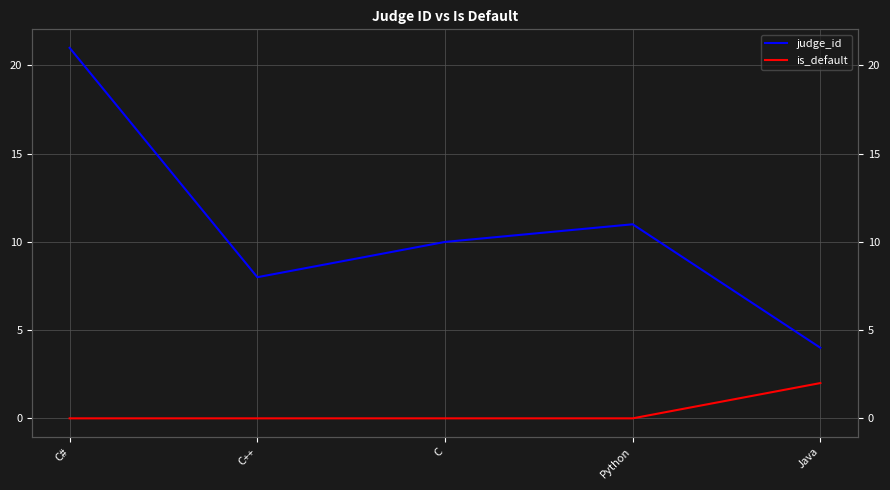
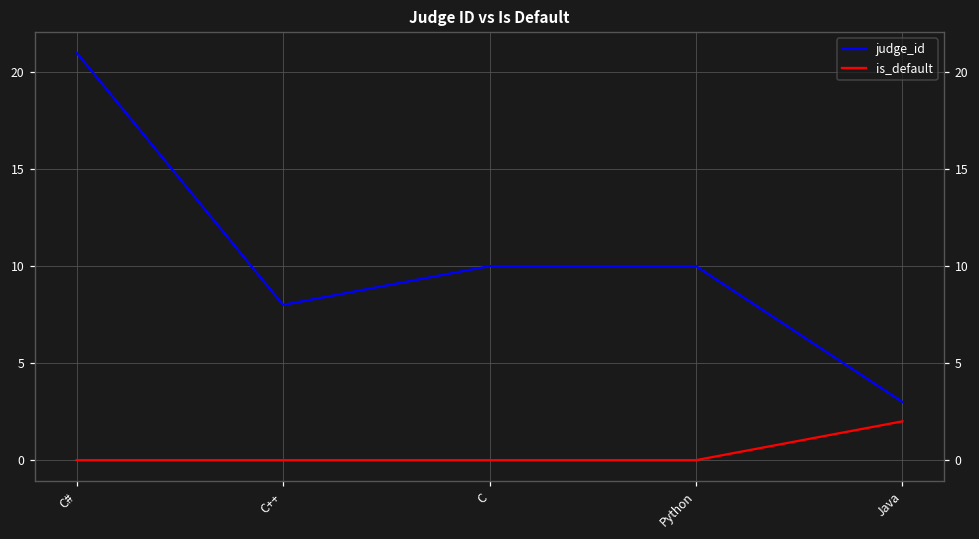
  {
    "judge_id": {
      "C#": 21,
      "C++": 8,
      "C": 10,
-     "Python": 11,
-     "Java": 4
+     "Python": 10,
+     "Java": 3
    },
    "is_default": {
      "C#": 0,
      "C++": 0,
      "C": 0,
      "Python": 0,
      "Java": 2
    }
  }
